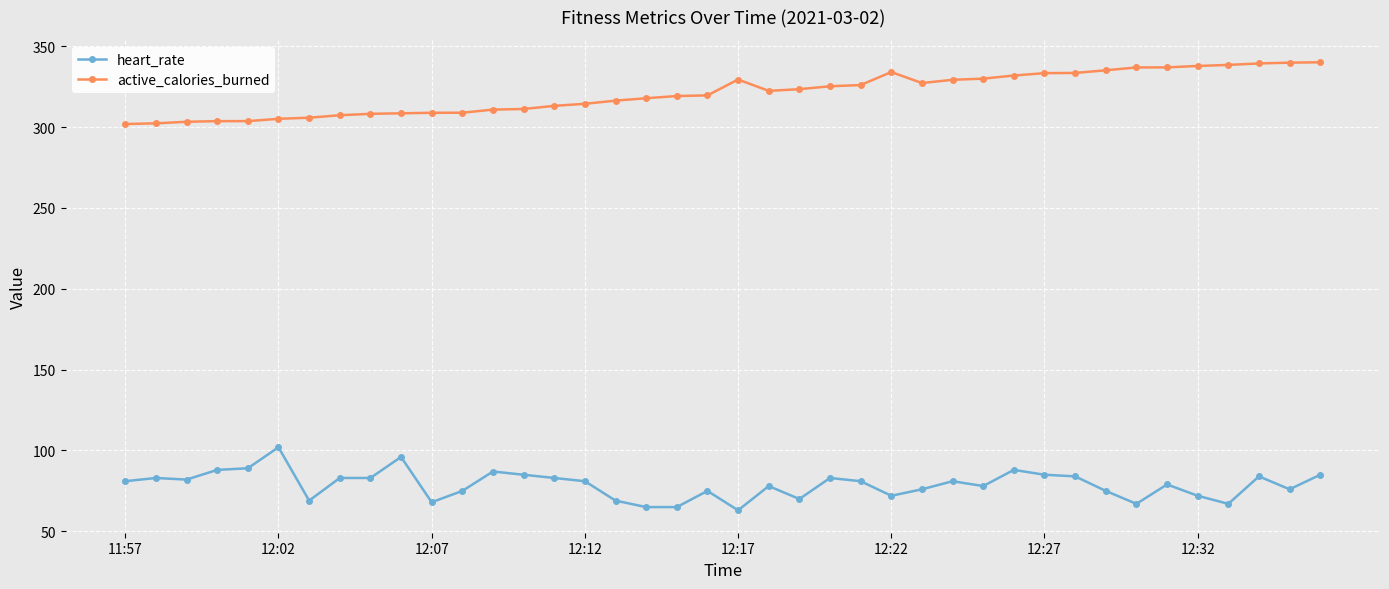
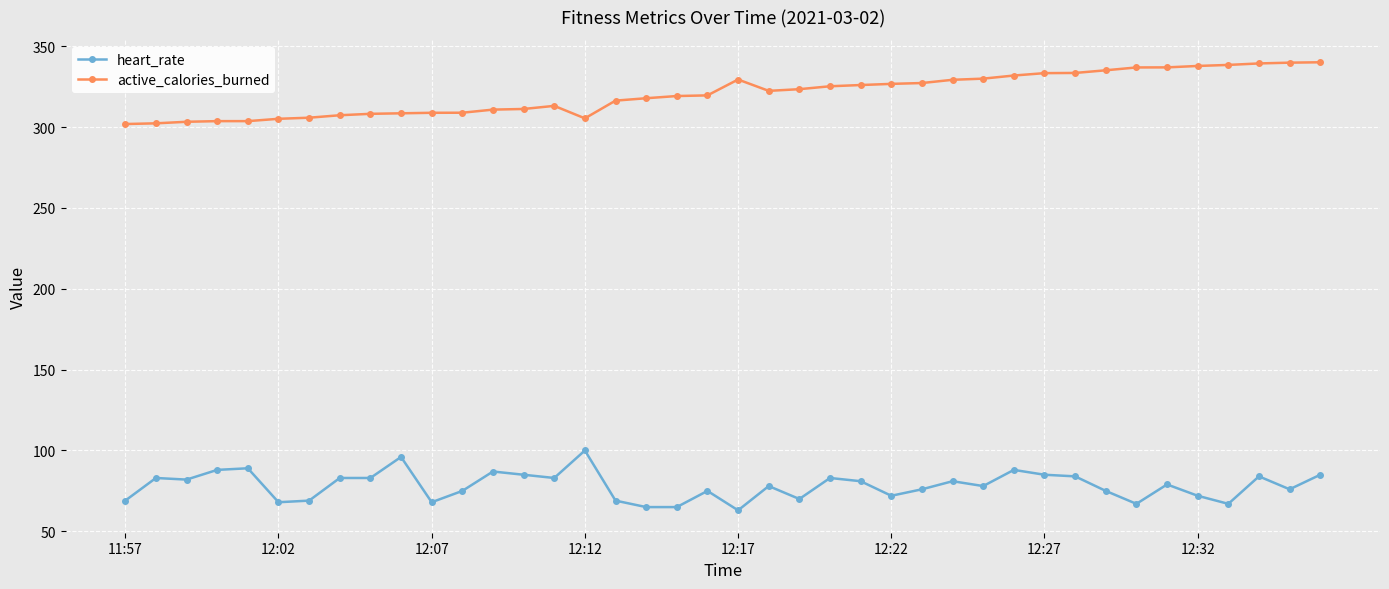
  {
    "heart_rate": {
-     "11:57": 81,
-     "12:02": 102,
+     "11:57": 69,
+     "12:02": 68,
      "12:07": 68,
-     "12:12": 81,
+     "12:12": 100,
      "12:17": 63,
      "12:22": 72,
      "12:27": 85,
      "12:32": 72
    },
    "active_calories_burned": {
      "11:57": 302,
      "12:02": 305,
      "12:07": 309,
-     "12:12": 314,
+     "12:12": 305,
      "12:17": 329,
-     "12:22": 334,
+     "12:22": 327,
      "12:27": 333,
      "12:32": 338
    }
  }
